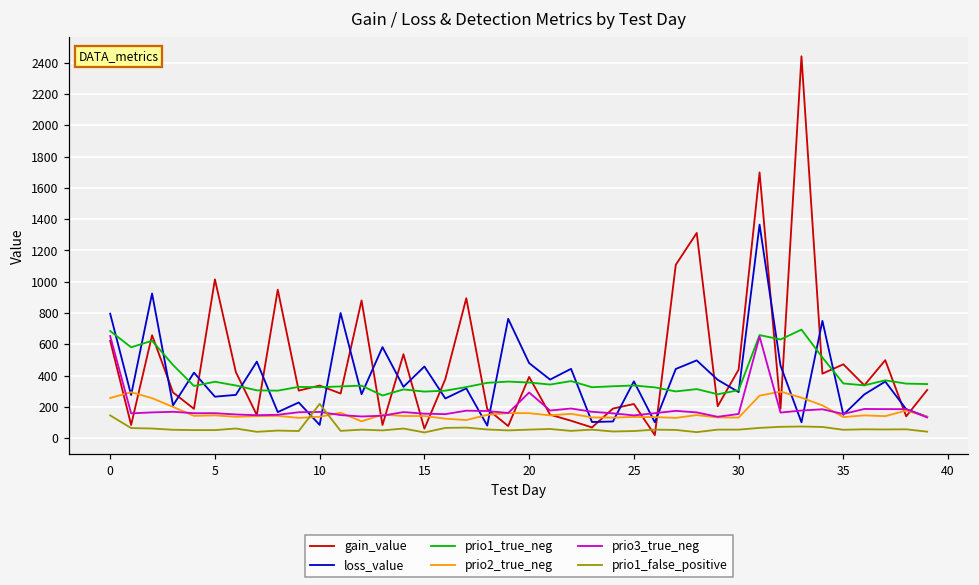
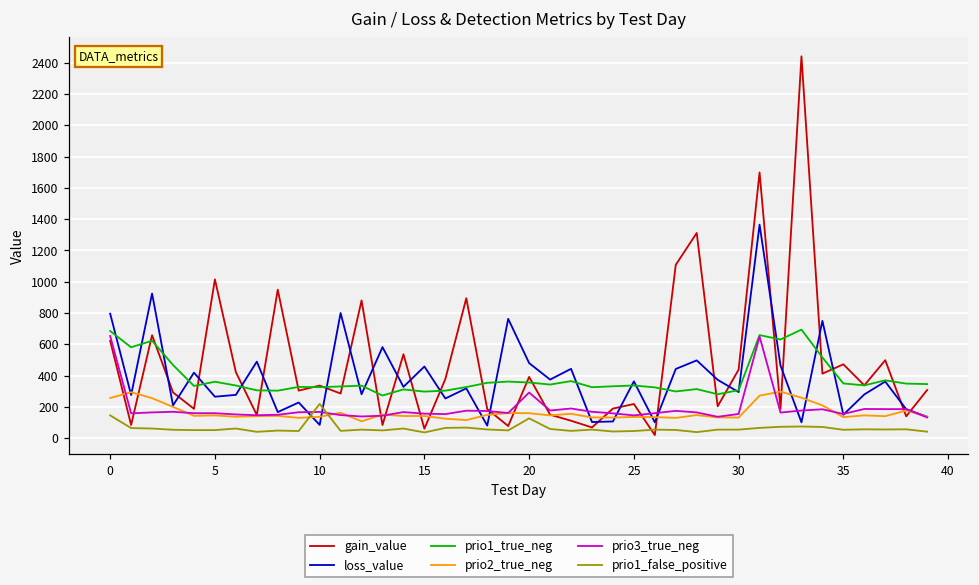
  {
    "gain_value": {
      "0": 620,
      "5": 1010,
      "15": 60,
      "20": 390,
      "25": 220,
      "30": 440,
      "35": 470
    },
    "loss_value": {
      "0": 800,
      "5": 270,
      "10": 90,
      "15": 460,
      "20": 480,
      "25": 360
    },
    "prio1_true_neg": {
      "0": 690,
      "5": 360,
      "15": 300,
      "20": 360,
      "25": 340,
      "35": 350
    },
    "prio2_true_neg": {
      "0": 260,
      "10": 140,
      "20": 160,
      "30": 130
    },
    "prio3_true_neg": {
      "0": 650,
      "10": 170,
      "20": 290,
      "30": 160
    },
    "prio1_false_positive": {
      "0": 150,
      "5": 50,
      "10": 220,
      "15": 40,
-     "20": 60,
+     "20": 130,
      "25": 50,
      "30": 60,
      "35": 50
    }
  }
